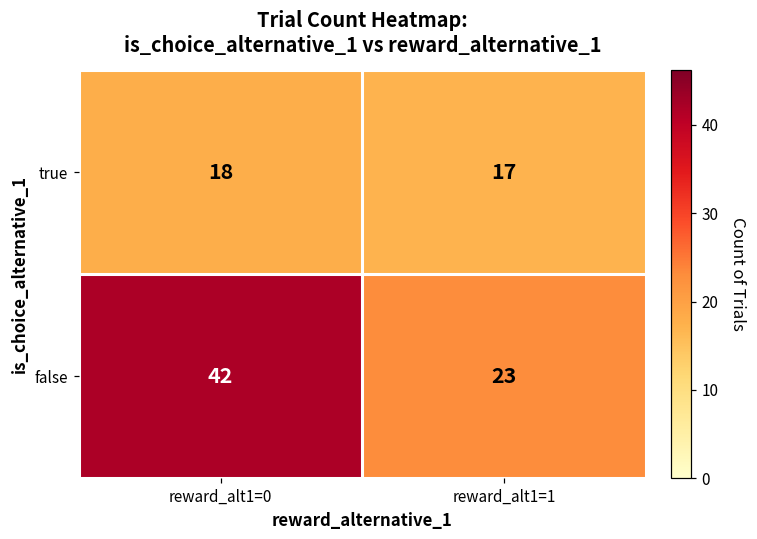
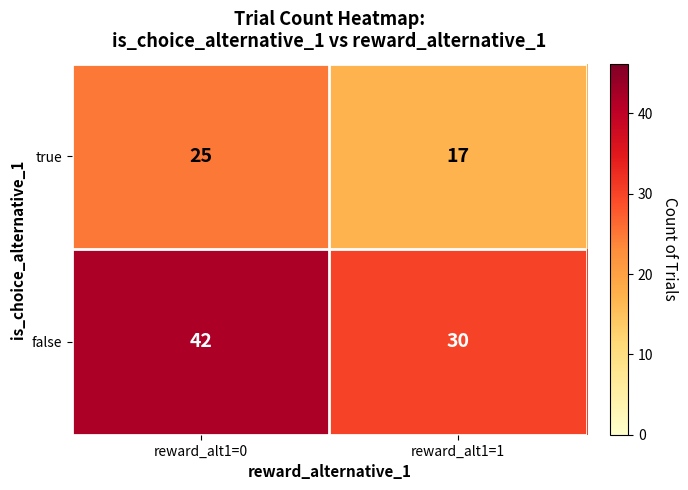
  {
    "true": {
-     "reward_alt1=0": 18,
+     "reward_alt1=0": 25,
      "reward_alt1=1": 17
    },
    "false": {
      "reward_alt1=0": 42,
-     "reward_alt1=1": 23
+     "reward_alt1=1": 30
    }
  }
